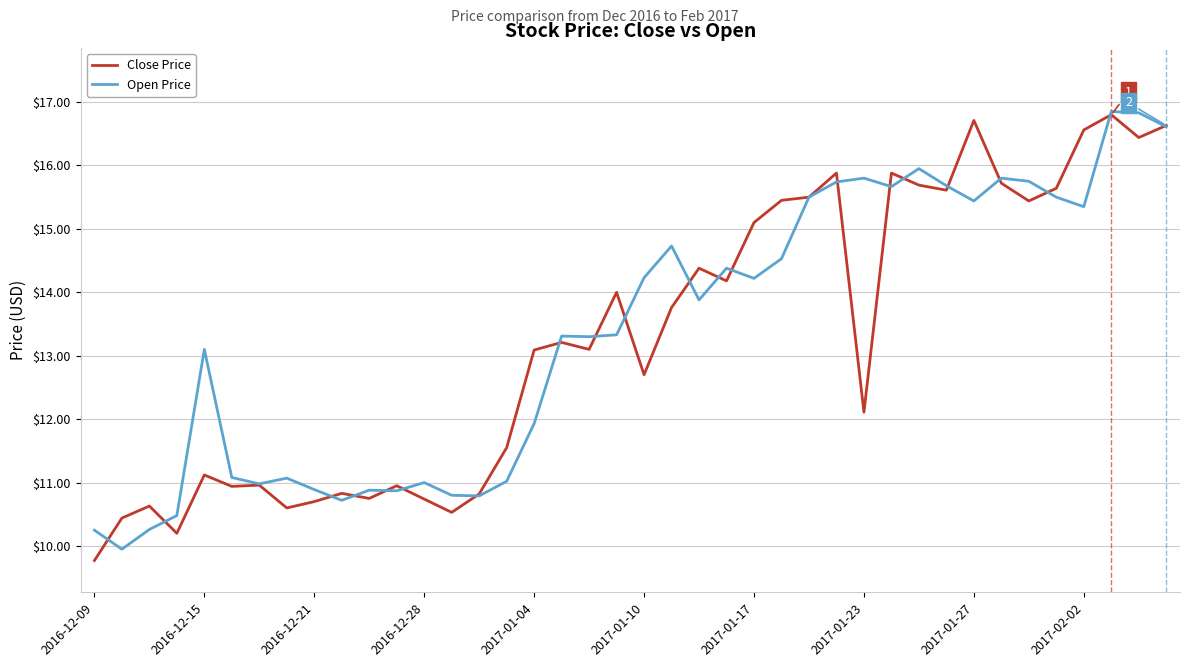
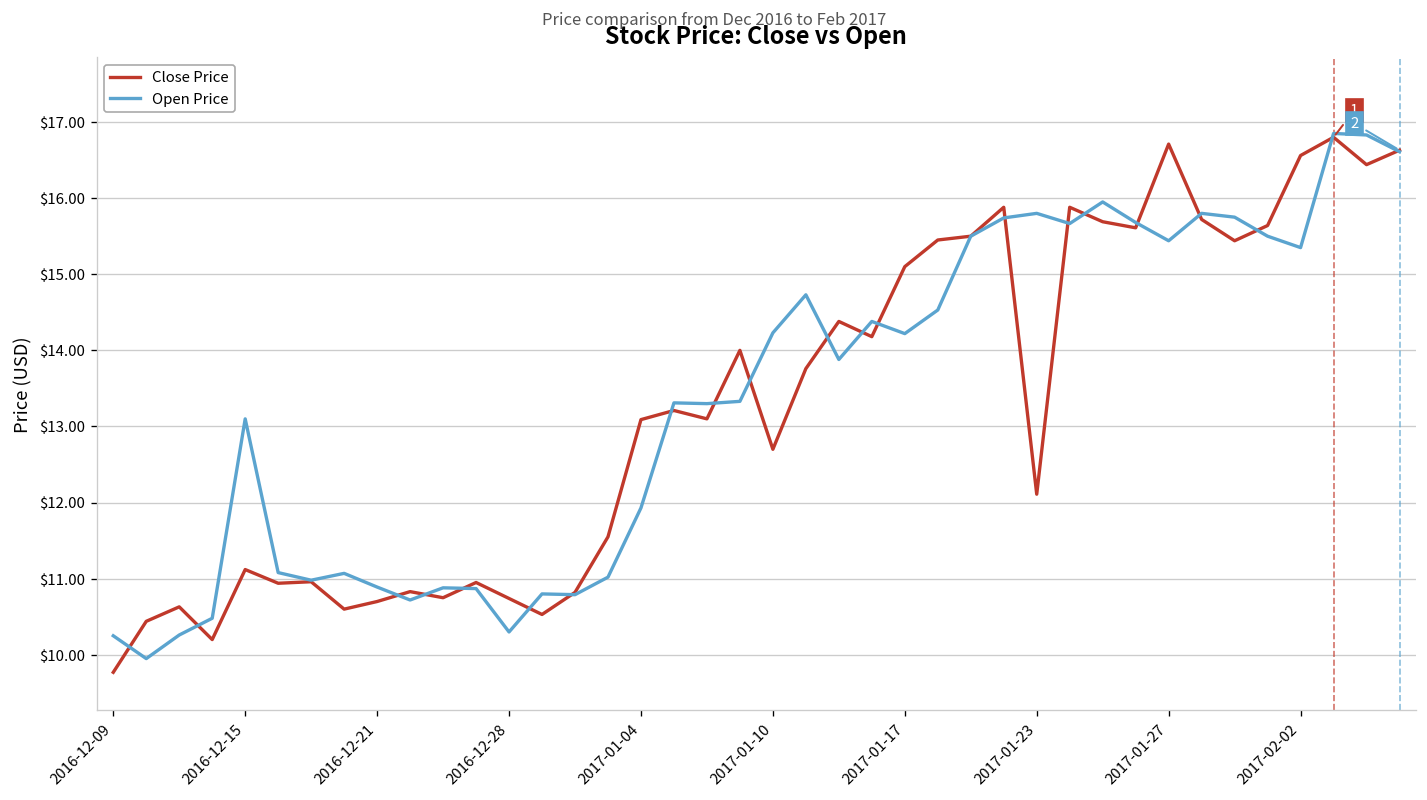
  {
    "Close Price": {
      "2016-12-09": "$9.8",
      "2016-12-15": "$11.1",
      "2016-12-21": "$10.7",
      "2016-12-28": "$10.7",
      "2017-01-04": "$13.1",
      "2017-01-10": "$12.7",
      "2017-01-17": "$15.1",
      "2017-01-23": "$12.1",
      "2017-01-27": "$16.7",
      "2017-02-02": "$16.6"
    },
    "Open Price": {
      "2016-12-09": "$10.3",
      "2016-12-15": "$13.1",
      "2016-12-21": "$10.9",
-     "2016-12-28": "$11.0",
+     "2016-12-28": "$10.3",
      "2017-01-04": "$11.9",
      "2017-01-10": "$14.2",
      "2017-01-17": "$14.2",
      "2017-01-23": "$15.8",
      "2017-01-27": "$15.4",
      "2017-02-02": "$15.4"
    }
  }
